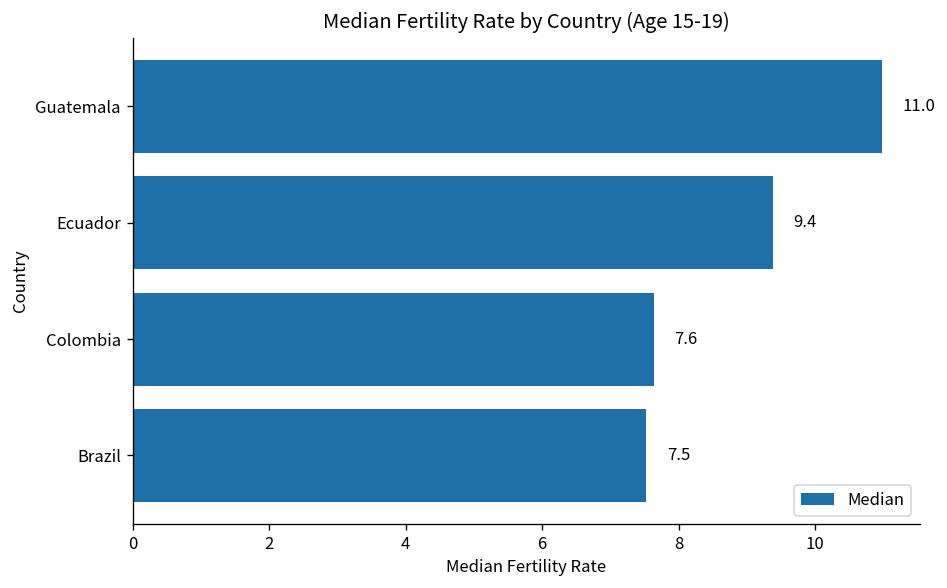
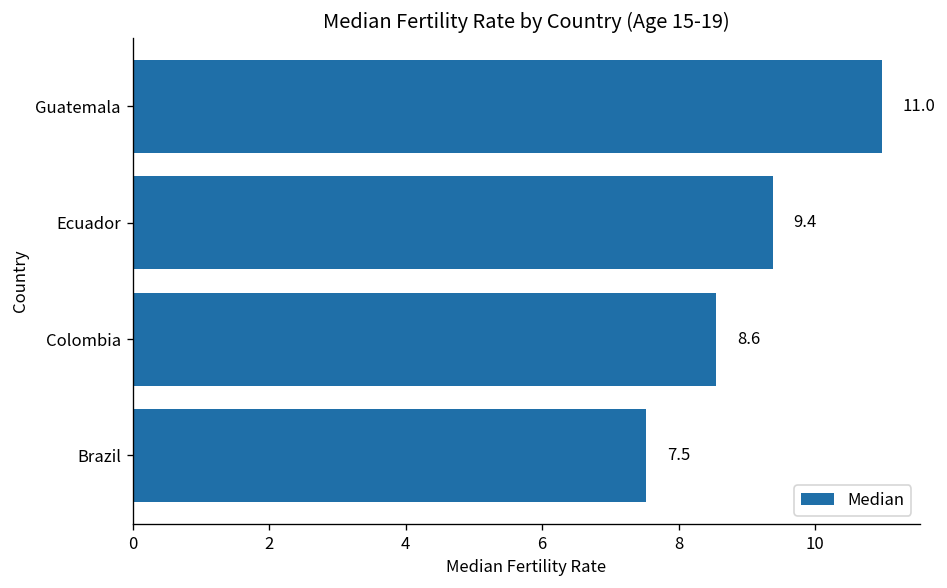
  {
    "Guatemala": 11.0,
    "Ecuador": 9.4,
-   "Colombia": 7.6,
+   "Colombia": 8.6,
    "Brazil": 7.5
  }
